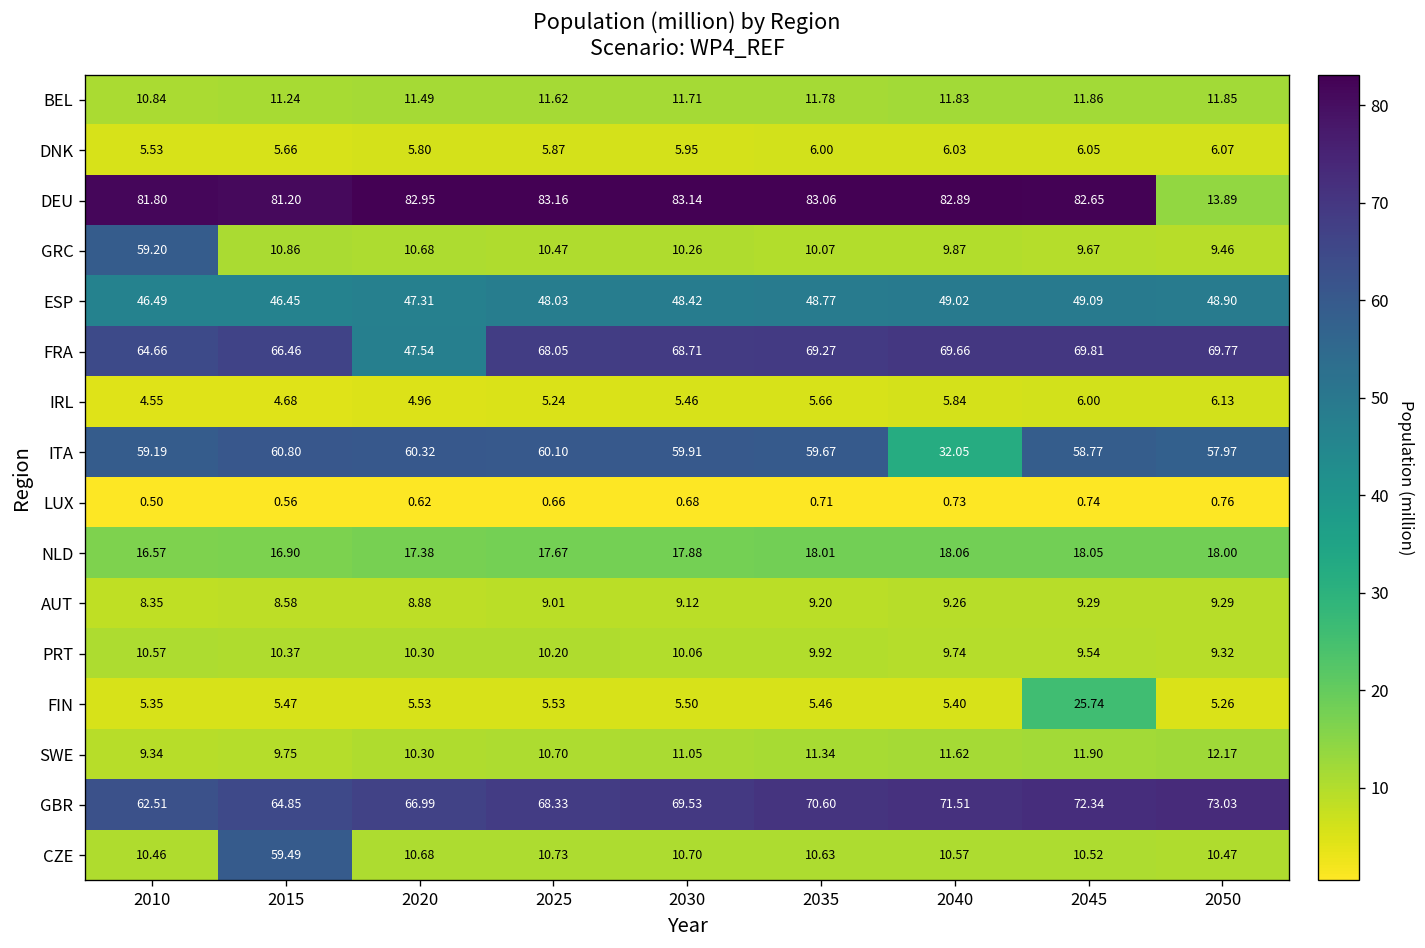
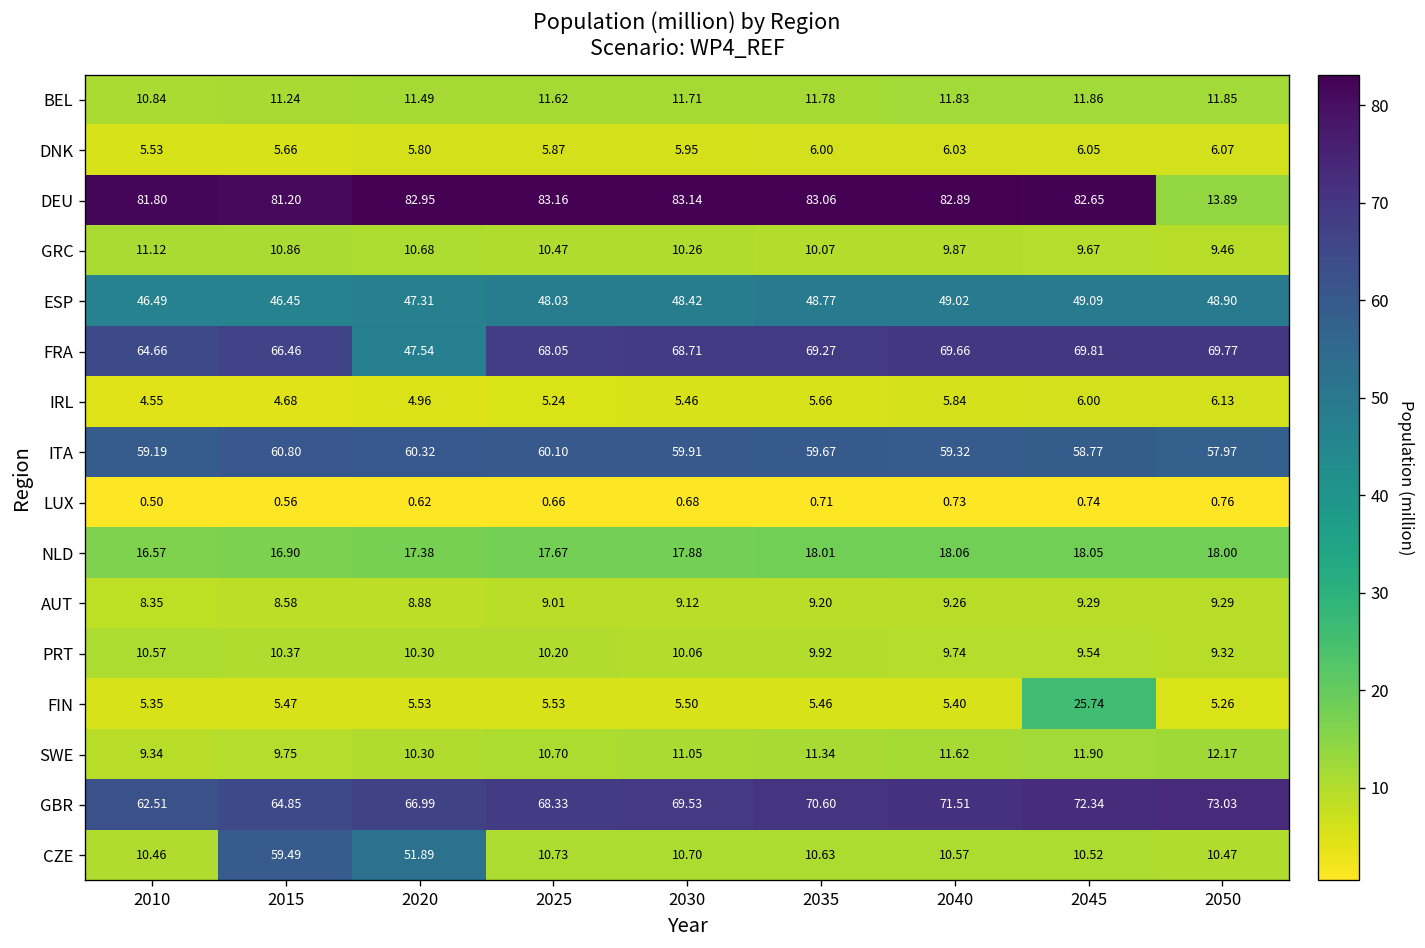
  {
    "BEL": {
      "2010": 10.84,
      "2015": 11.24,
      "2020": 11.49,
      "2025": 11.62,
      "2030": 11.71,
      "2035": 11.78,
      "2040": 11.83,
      "2045": 11.86,
      "2050": 11.85
    },
    "DNK": {
      "2010": 5.53,
      "2015": 5.66,
      "2020": 5.80,
      "2025": 5.87,
      "2030": 5.95,
      "2035": 6.00,
      "2040": 6.03,
      "2045": 6.05,
      "2050": 6.07
    },
    "DEU": {
      "2010": 81.80,
      "2015": 81.20,
      "2020": 82.95,
      "2025": 83.16,
      "2030": 83.14,
      "2035": 83.06,
      "2040": 82.89,
      "2045": 82.65,
      "2050": 13.89
    },
    "GRC": {
-     "2010": 59.20,
+     "2010": 11.12,
      "2015": 10.86,
      "2020": 10.68,
      "2025": 10.47,
      "2030": 10.26,
      "2035": 10.07,
      "2040": 9.87,
      "2045": 9.67,
      "2050": 9.46
    },
    "ESP": {
      "2010": 46.49,
      "2015": 46.45,
      "2020": 47.31,
      "2025": 48.03,
      "2030": 48.42,
      "2035": 48.77,
      "2040": 49.02,
      "2045": 49.09,
      "2050": 48.90
    },
    "FRA": {
      "2010": 64.66,
      "2015": 66.46,
      "2020": 47.54,
      "2025": 68.05,
      "2030": 68.71,
      "2035": 69.27,
      "2040": 69.66,
      "2045": 69.81,
      "2050": 69.77
    },
    "IRL": {
      "2010": 4.55,
      "2015": 4.68,
      "2020": 4.96,
      "2025": 5.24,
      "2030": 5.46,
      "2035": 5.66,
      "2040": 5.84,
      "2045": 6.00,
      "2050": 6.13
    },
    "ITA": {
      "2010": 59.19,
      "2015": 60.80,
      "2020": 60.32,
      "2025": 60.10,
      "2030": 59.91,
      "2035": 59.67,
-     "2040": 32.05,
+     "2040": 59.32,
      "2045": 58.77,
      "2050": 57.97
    },
    "LUX": {
      "2010": 0.50,
      "2015": 0.56,
      "2020": 0.62,
      "2025": 0.66,
      "2030": 0.68,
      "2035": 0.71,
      "2040": 0.73,
      "2045": 0.74,
      "2050": 0.76
    },
    "NLD": {
      "2010": 16.57,
      "2015": 16.90,
      "2020": 17.38,
      "2025": 17.67,
      "2030": 17.88,
      "2035": 18.01,
      "2040": 18.06,
      "2045": 18.05,
      "2050": 18.00
    },
    "AUT": {
      "2010": 8.35,
      "2015": 8.58,
      "2020": 8.88,
      "2025": 9.01,
      "2030": 9.12,
      "2035": 9.20,
      "2040": 9.26,
      "2045": 9.29,
      "2050": 9.29
    },
    "PRT": {
      "2010": 10.57,
      "2015": 10.37,
      "2020": 10.30,
      "2025": 10.20,
      "2030": 10.06,
      "2035": 9.92,
      "2040": 9.74,
      "2045": 9.54,
      "2050": 9.32
    },
    "FIN": {
      "2010": 5.35,
      "2015": 5.47,
      "2020": 5.53,
      "2025": 5.53,
      "2030": 5.50,
      "2035": 5.46,
      "2040": 5.40,
      "2045": 25.74,
      "2050": 5.26
    },
    "SWE": {
      "2010": 9.34,
      "2015": 9.75,
      "2020": 10.30,
      "2025": 10.70,
      "2030": 11.05,
      "2035": 11.34,
      "2040": 11.62,
      "2045": 11.90,
      "2050": 12.17
    },
    "GBR": {
      "2010": 62.51,
      "2015": 64.85,
      "2020": 66.99,
      "2025": 68.33,
      "2030": 69.53,
      "2035": 70.60,
      "2040": 71.51,
      "2045": 72.34,
      "2050": 73.03
    },
    "CZE": {
      "2010": 10.46,
      "2015": 59.49,
-     "2020": 10.68,
+     "2020": 51.89,
      "2025": 10.73,
      "2030": 10.70,
      "2035": 10.63,
      "2040": 10.57,
      "2045": 10.52,
      "2050": 10.47
    }
  }
